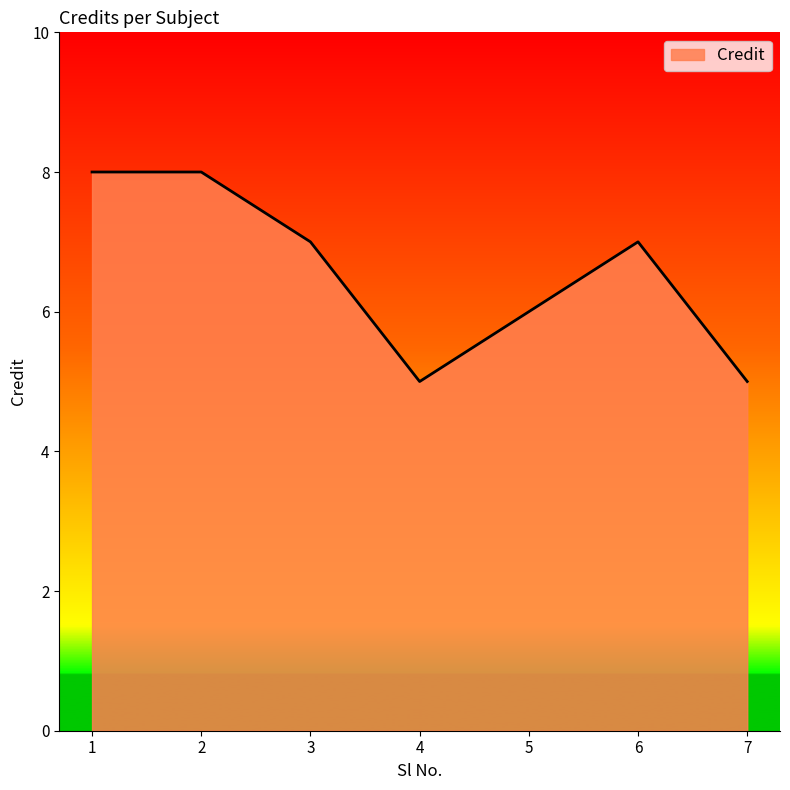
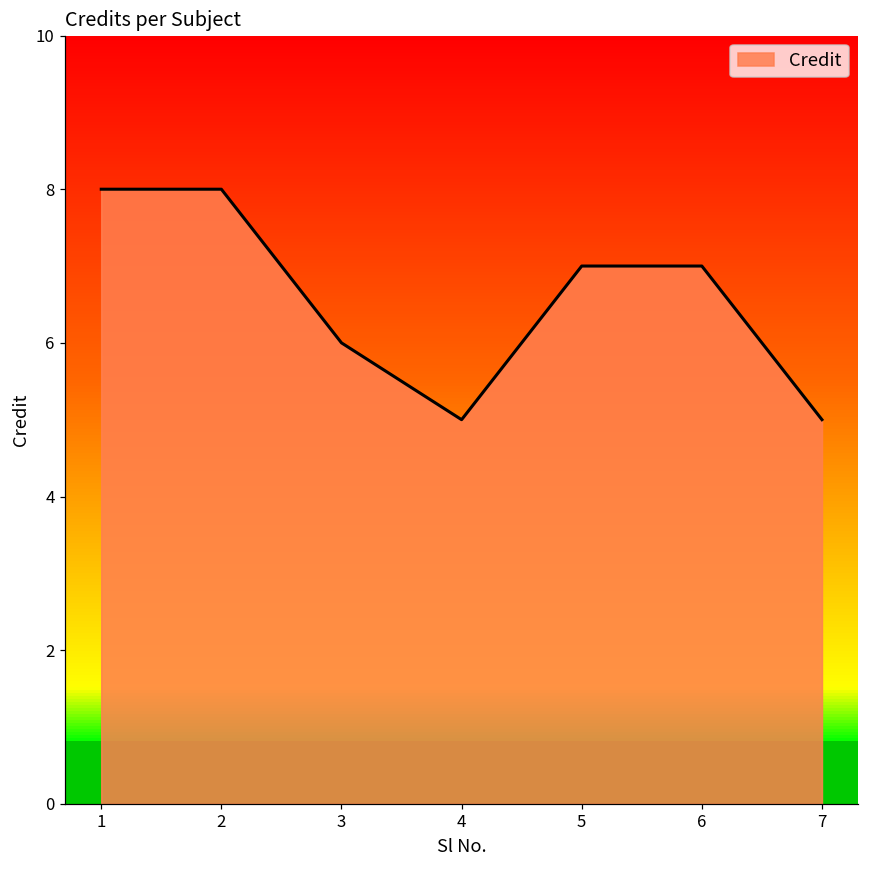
  {
    "1": 8,
    "2": 8,
-   "3": 7,
+   "3": 6,
    "4": 5,
-   "5": 6,
+   "5": 7,
    "6": 7,
    "7": 5
  }
